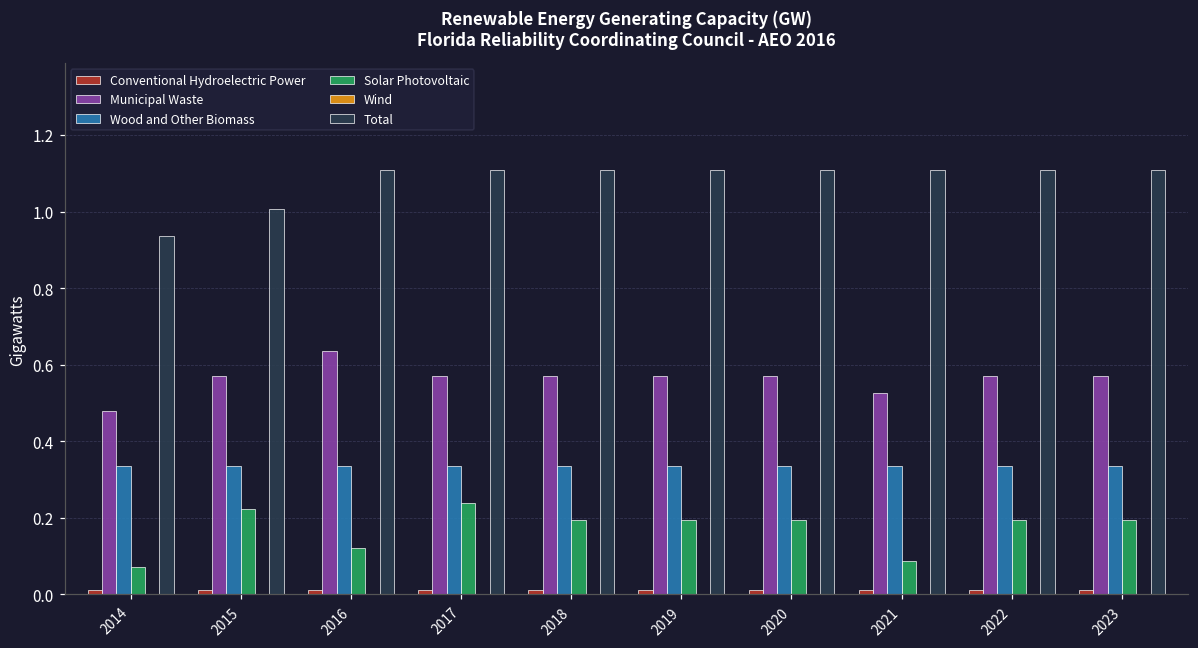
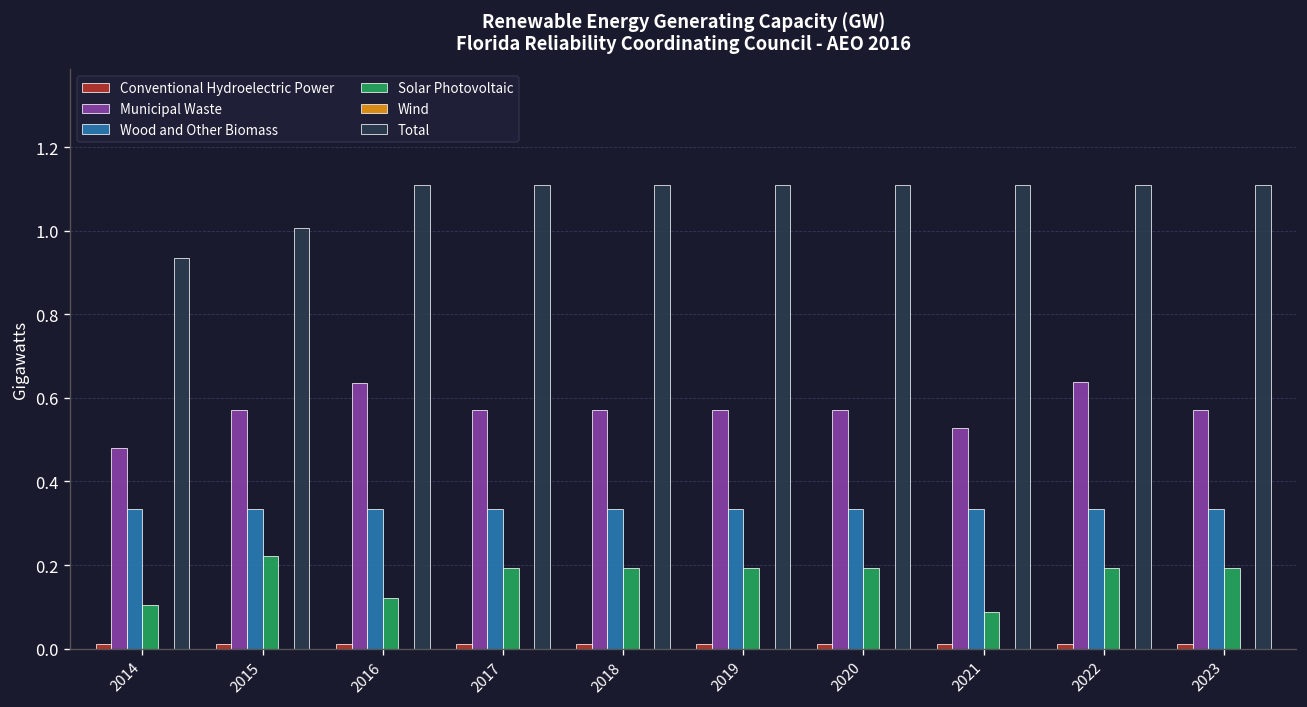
  {
    "Conventional Hydroelectric Power": {
      "2014": 0.01,
      "2015": 0.01,
      "2016": 0.01,
      "2017": 0.01,
      "2018": 0.01,
      "2019": 0.01,
      "2020": 0.01,
      "2021": 0.01,
      "2022": 0.01,
      "2023": 0.01
    },
    "Municipal Waste": {
      "2014": 0.48,
      "2015": 0.57,
      "2016": 0.63,
      "2017": 0.57,
      "2018": 0.57,
      "2019": 0.57,
      "2020": 0.57,
      "2021": 0.53,
-     "2022": 0.57,
+     "2022": 0.64,
      "2023": 0.57
    },
    "Wood and Other Biomass": {
      "2014": 0.33,
      "2015": 0.33,
      "2016": 0.33,
      "2017": 0.33,
      "2018": 0.33,
      "2019": 0.33,
      "2020": 0.33,
      "2021": 0.33,
      "2022": 0.33,
      "2023": 0.33
    },
    "Solar Photovoltaic": {
-     "2014": 0.07,
+     "2014": 0.10,
      "2015": 0.22,
      "2016": 0.12,
-     "2017": 0.24,
+     "2017": 0.19,
      "2018": 0.19,
      "2019": 0.19,
      "2020": 0.19,
      "2021": 0.09,
      "2022": 0.19,
      "2023": 0.19
    },
    "Wind": {
      "2014": 0.00,
      "2015": 0.00,
      "2016": 0.00,
      "2017": 0.00,
      "2018": 0.00,
      "2019": 0.00,
      "2020": 0.00,
      "2021": 0.00,
      "2022": 0.00,
      "2023": 0.00
    },
    "Total": {
      "2014": 0.94,
      "2015": 1.01,
      "2016": 1.11,
      "2017": 1.11,
      "2018": 1.11,
      "2019": 1.11,
      "2020": 1.11,
      "2021": 1.11,
      "2022": 1.11,
      "2023": 1.11
    }
  }
